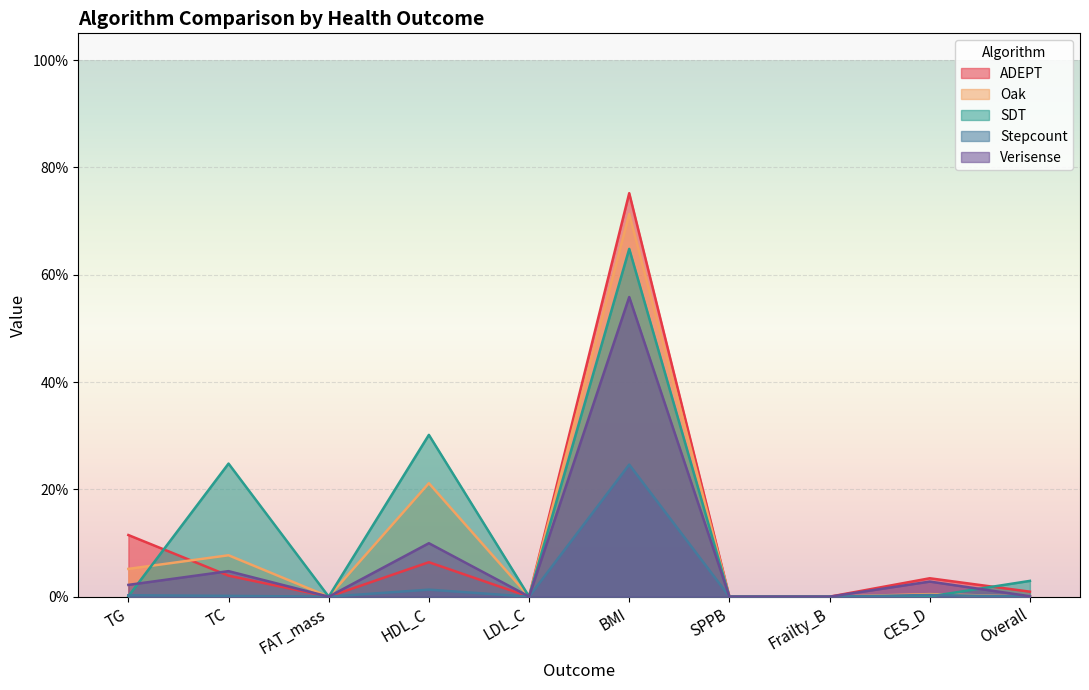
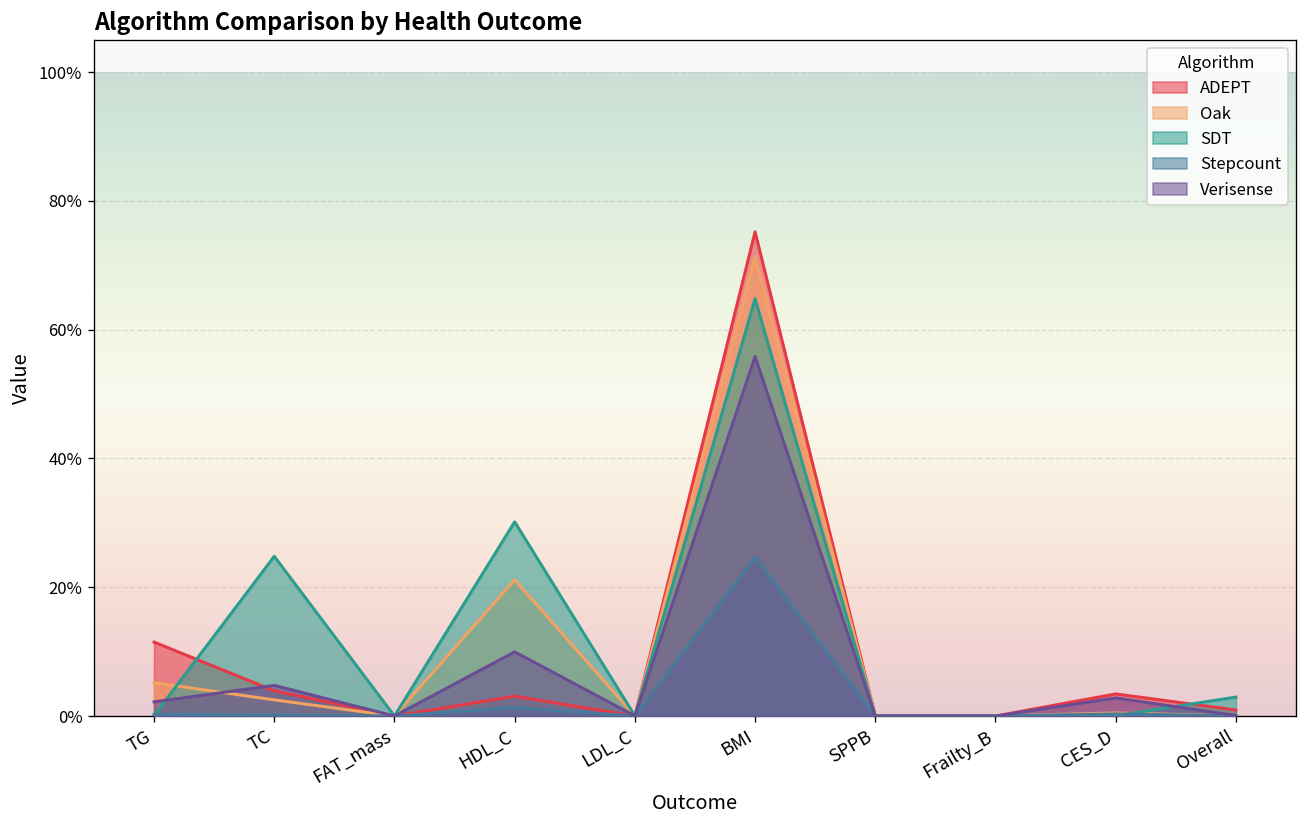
  {
    "ADEPT": {
      "TG": "11%",
      "TC": "4%",
-     "HDL_C": "6%",
+     "HDL_C": "3%",
      "BMI": "75%",
      "CES_D": "3%",
      "Overall": "1%"
    },
    "Oak": {
      "TG": "5%",
-     "TC": "8%",
+     "TC": "3%",
      "HDL_C": "21%",
      "BMI": "71%"
    }
  }
